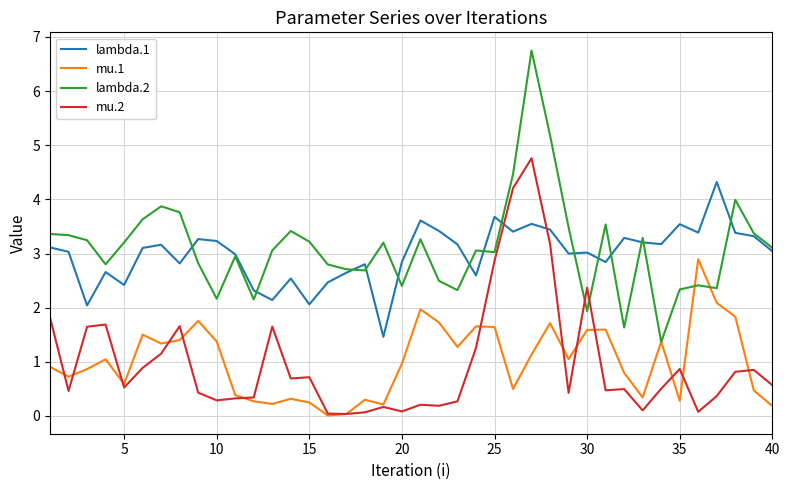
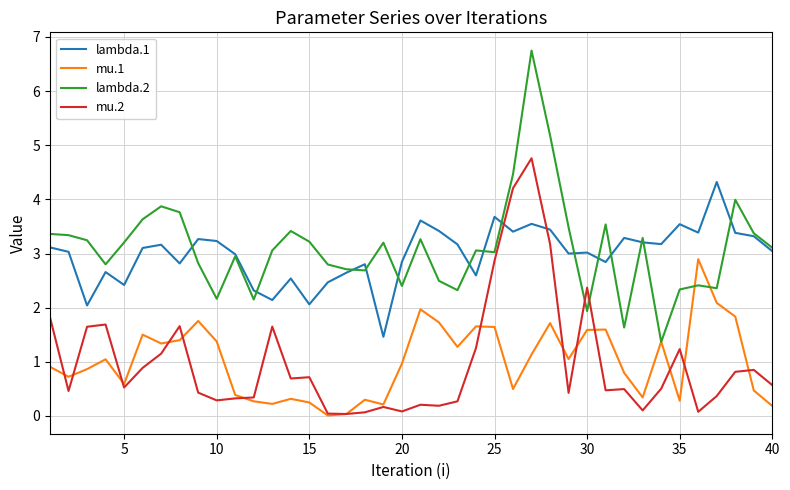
  {
    "lambda.1": {
      "5": 2.4,
      "10": 3.2,
      "15": 2.1,
      "20": 2.8,
      "25": 3.7,
      "30": 3.0,
      "35": 3.5,
      "40": 3.0
    },
    "mu.1": {
      "5": 0.6,
      "10": 1.4,
      "15": 0.2,
      "20": 1.0,
      "25": 1.6,
      "30": 1.6,
      "35": 0.3,
      "40": 0.2
    },
    "lambda.2": {
      "5": 3.2,
      "10": 2.2,
      "15": 3.2,
      "20": 2.4,
      "25": 3.0,
      "30": 1.9,
      "35": 2.3,
      "40": 3.1
    },
    "mu.2": {
      "5": 0.5,
      "10": 0.3,
      "15": 0.7,
      "20": 0.1,
      "25": 2.9,
      "30": 2.4,
-     "35": 0.9,
+     "35": 1.2,
      "40": 0.6
    }
  }
